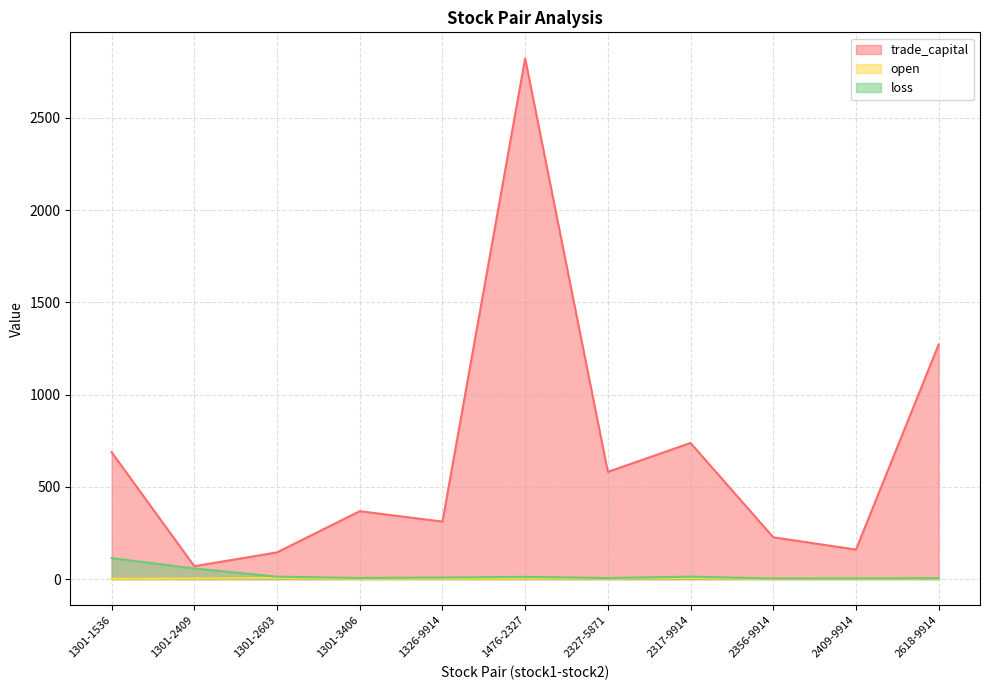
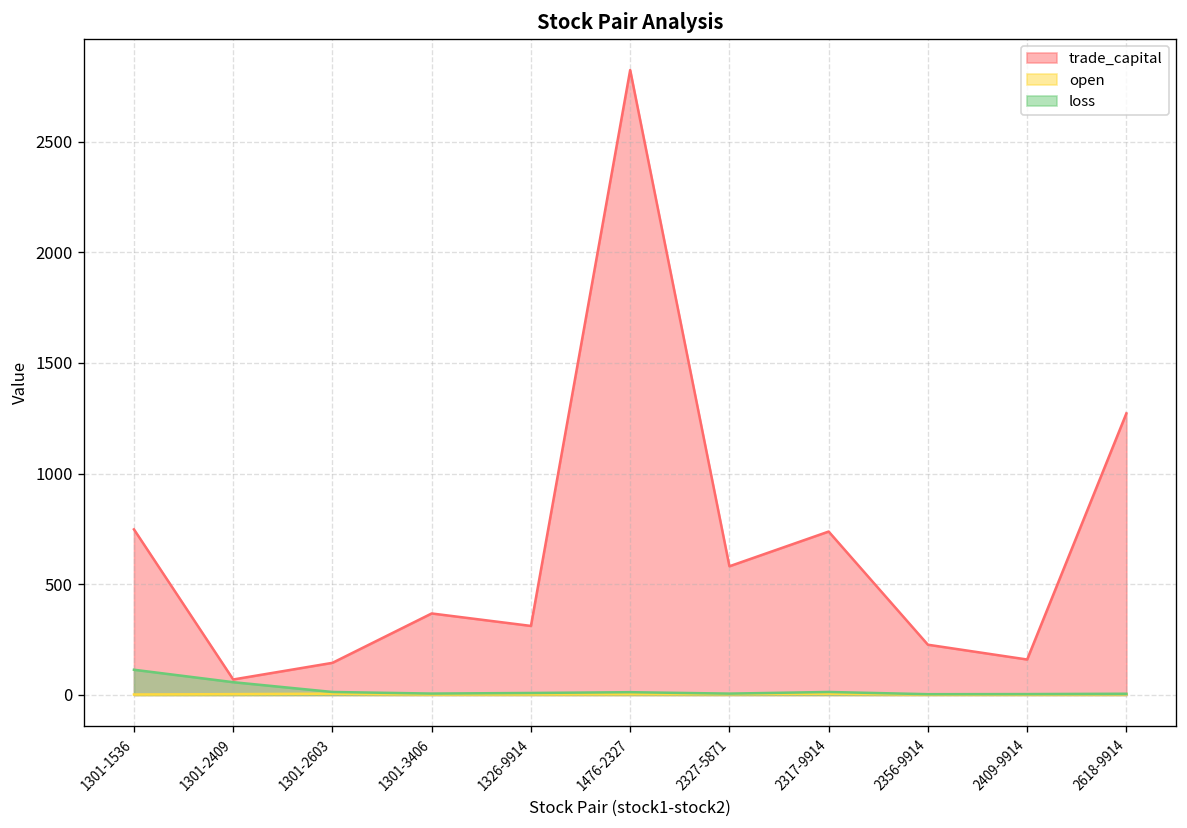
  {
    "trade_capital": {
-     "1301-1536": 690,
+     "1301-1536": 750,
      "1301-2603": 150,
      "1301-3406": 370,
      "1326-9914": 310,
      "1476-2327": 2820,
      "2327-5871": 580,
      "2317-9914": 740,
      "2356-9914": 230,
      "2409-9914": 160,
      "2618-9914": 1270
    },
    "open": {
      "1301-1536": 0,
      "1301-2409": 0
    },
    "loss": {
      "1301-1536": 110
    }
  }
